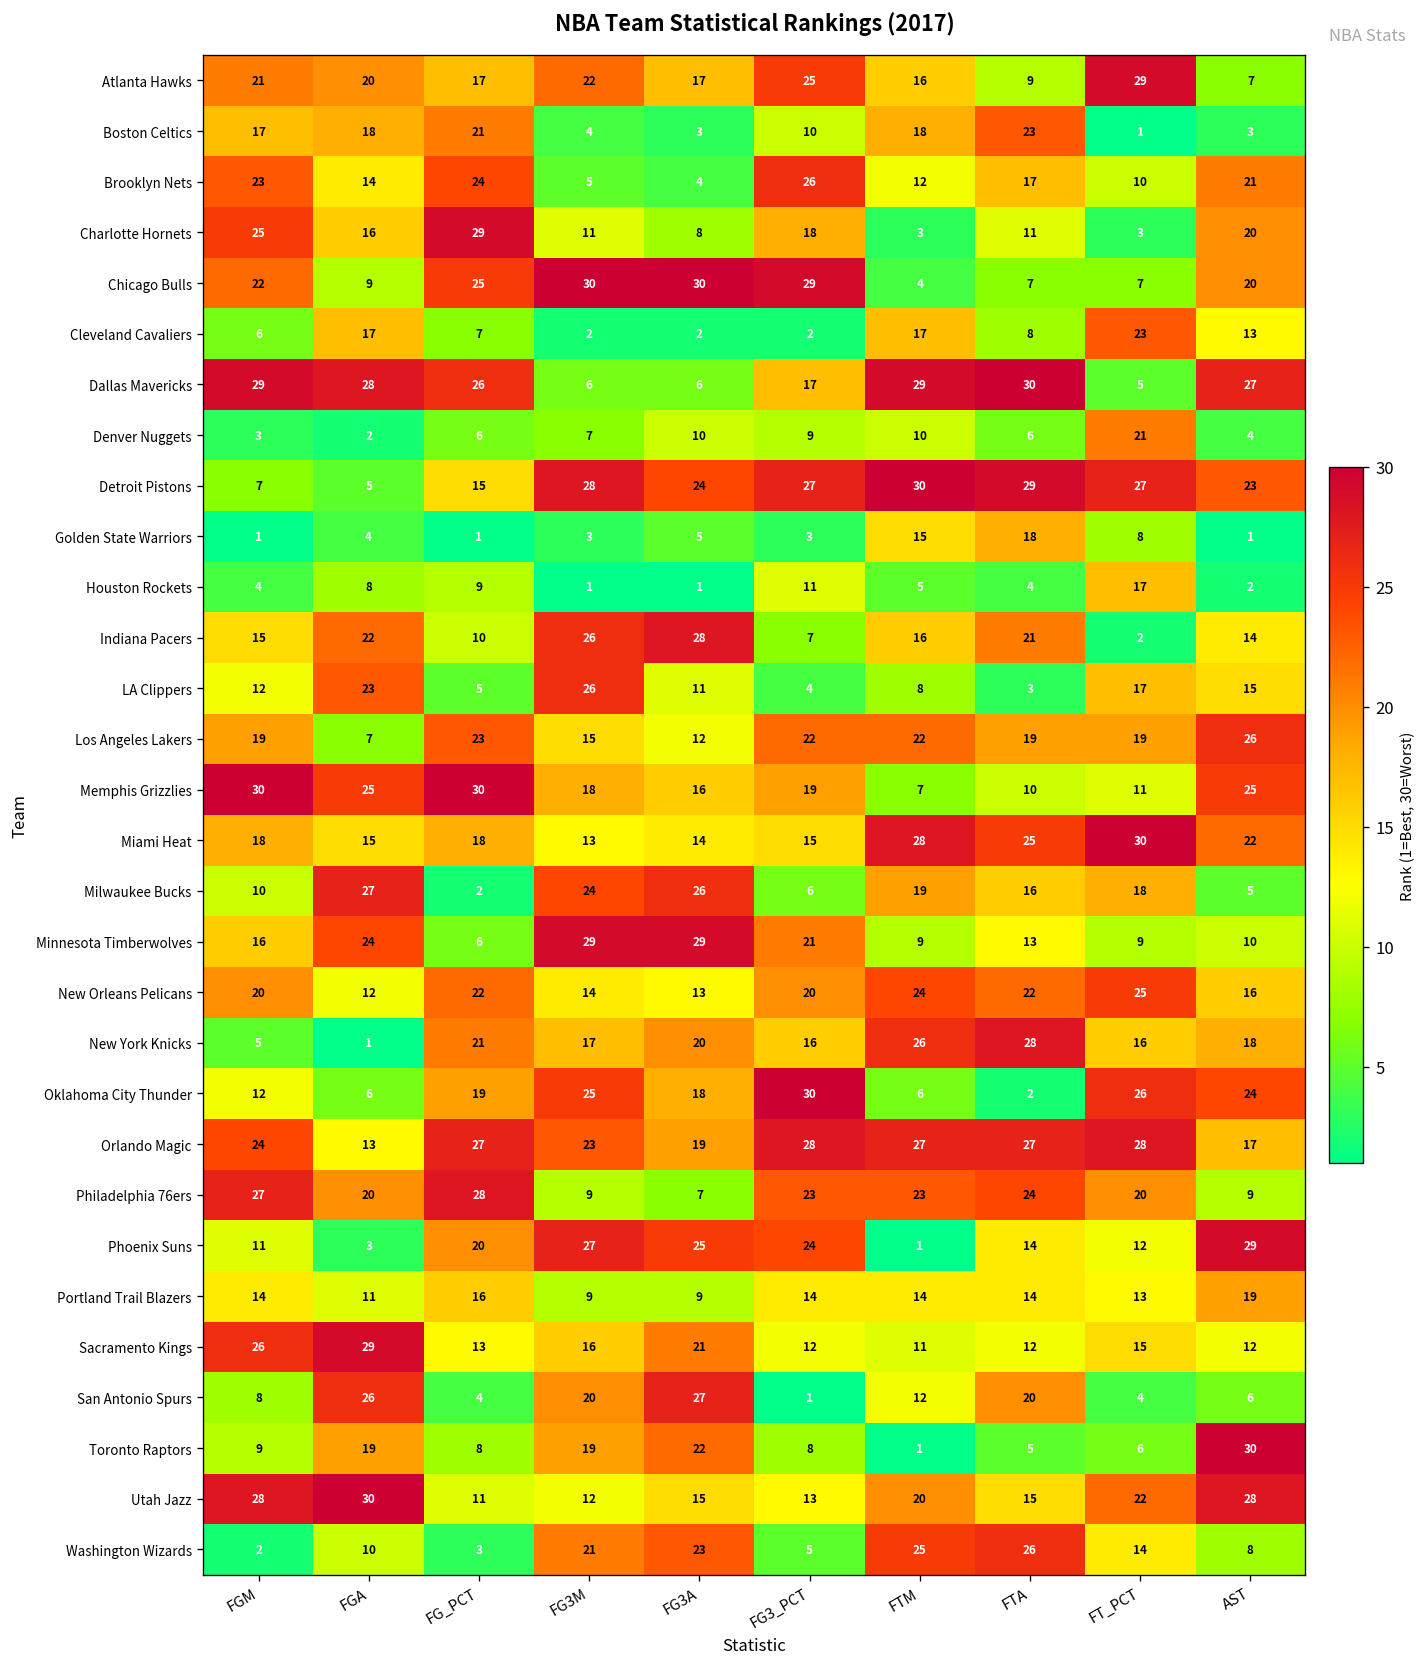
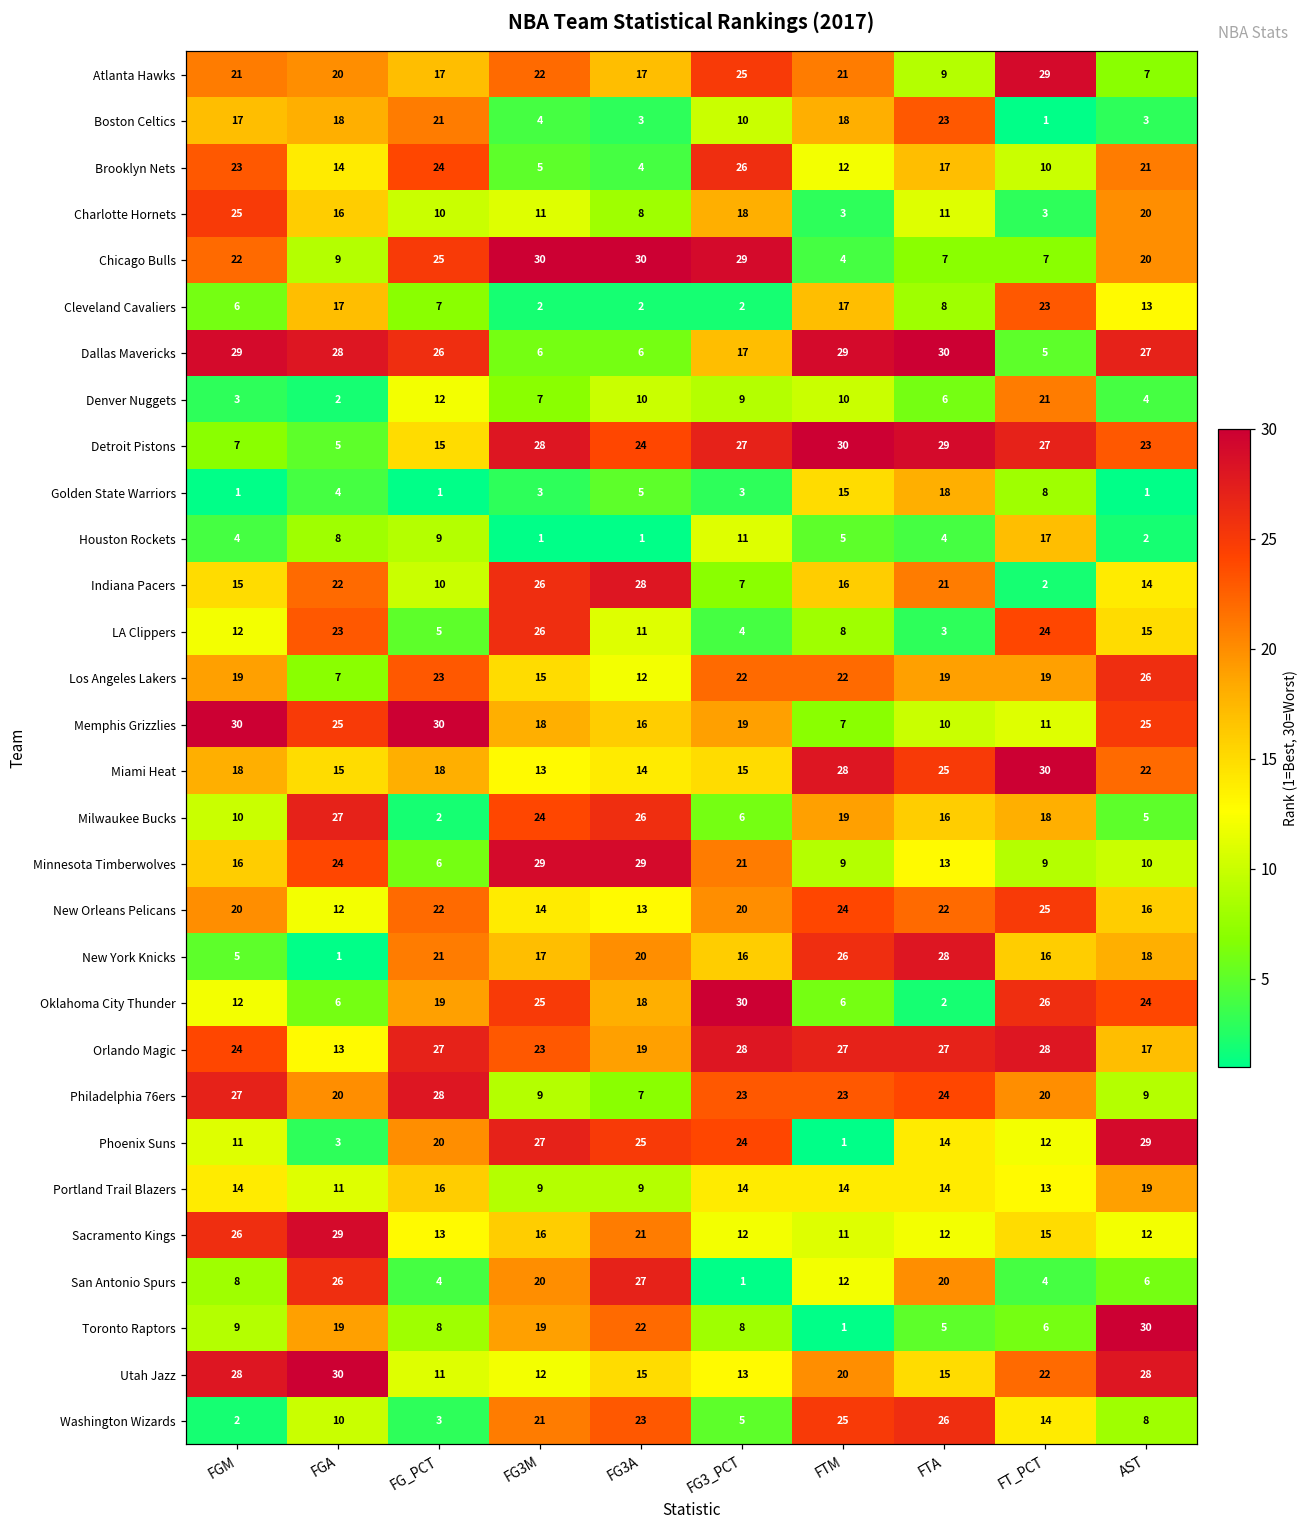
  {
    "Atlanta Hawks": {
      "FGM": 21,
      "FGA": 20,
      "FG_PCT": 17,
      "FG3M": 22,
      "FG3A": 17,
      "FG3_PCT": 25,
-     "FTM": 16,
+     "FTM": 21,
      "FTA": 9,
      "FT_PCT": 29,
      "AST": 7
    },
    "Charlotte Hornets": {
      "FGM": 25,
      "FGA": 16,
-     "FG_PCT": 29,
+     "FG_PCT": 10,
      "FG3M": 11,
      "FG3A": 8,
      "FG3_PCT": 18,
      "FTM": 3,
      "FTA": 11,
      "FT_PCT": 3,
      "AST": 20
    },
    "Denver Nuggets": {
      "FGM": 3,
      "FGA": 2,
-     "FG_PCT": 6,
+     "FG_PCT": 12,
      "FG3M": 7,
      "FG3A": 10,
      "FG3_PCT": 9,
      "FTM": 10,
      "FTA": 6,
      "FT_PCT": 21,
      "AST": 4
    },
    "LA Clippers": {
      "FGM": 12,
      "FGA": 23,
      "FG_PCT": 5,
      "FG3M": 26,
      "FG3A": 11,
      "FG3_PCT": 4,
      "FTM": 8,
      "FTA": 3,
-     "FT_PCT": 17,
+     "FT_PCT": 24,
      "AST": 15
    }
  }
